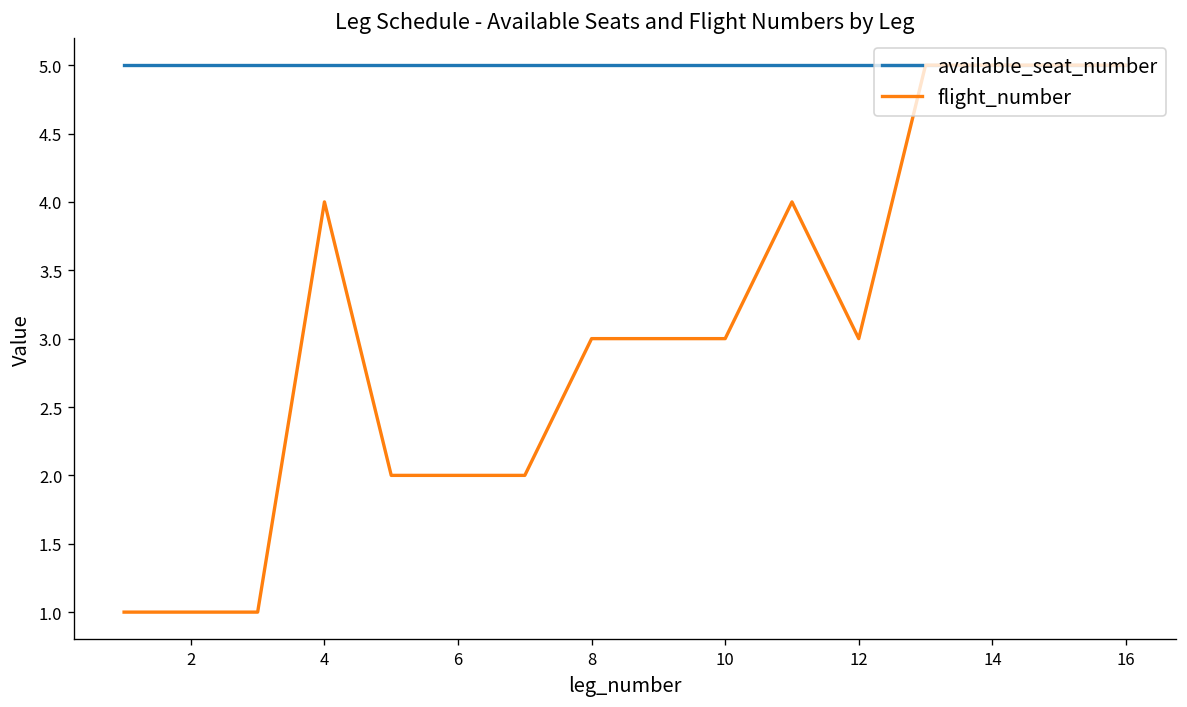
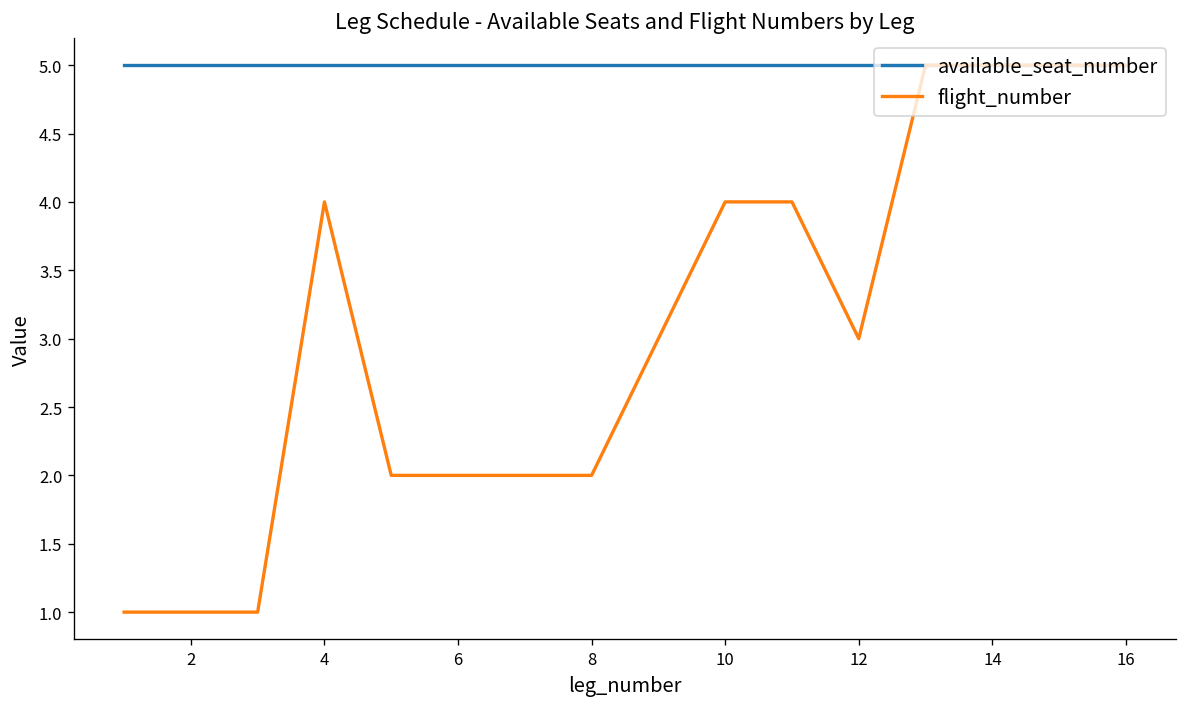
  {
    "available_seat_number": {
      "2": 5,
      "4": 5,
      "6": 5,
      "8": 5,
      "10": 5,
      "12": 5
    },
    "flight_number": {
      "2": 1,
      "4": 4,
      "6": 2,
-     "8": 3,
-     "10": 3,
+     "8": 2,
+     "10": 4,
      "12": 3
    }
  }
